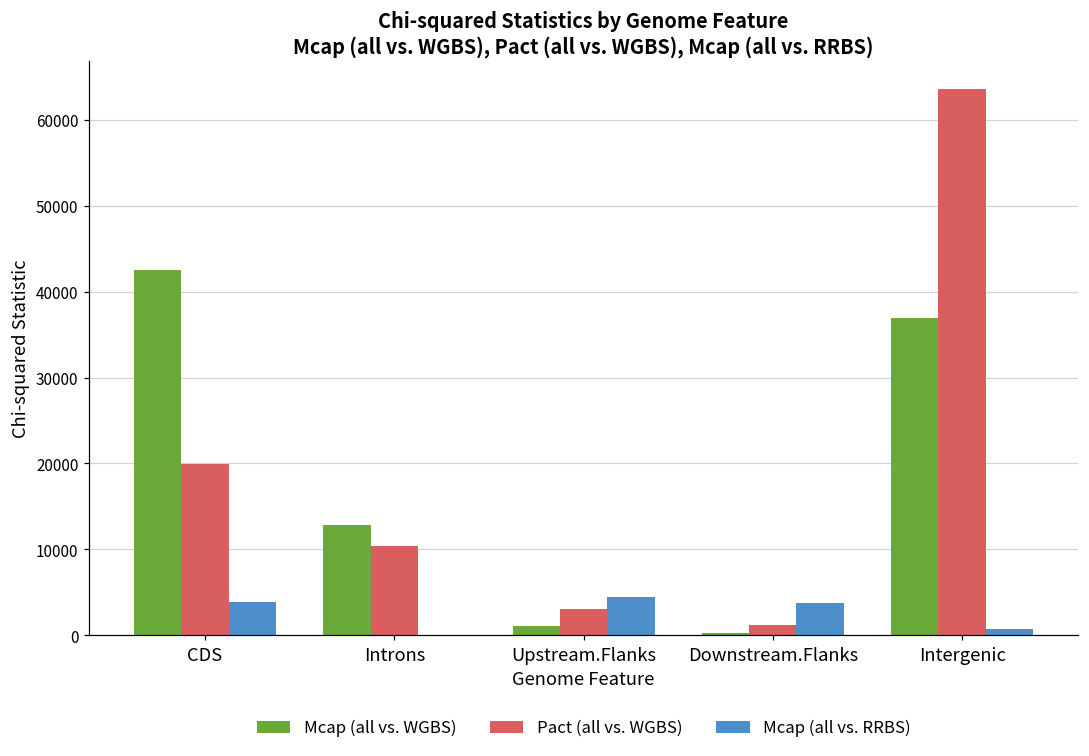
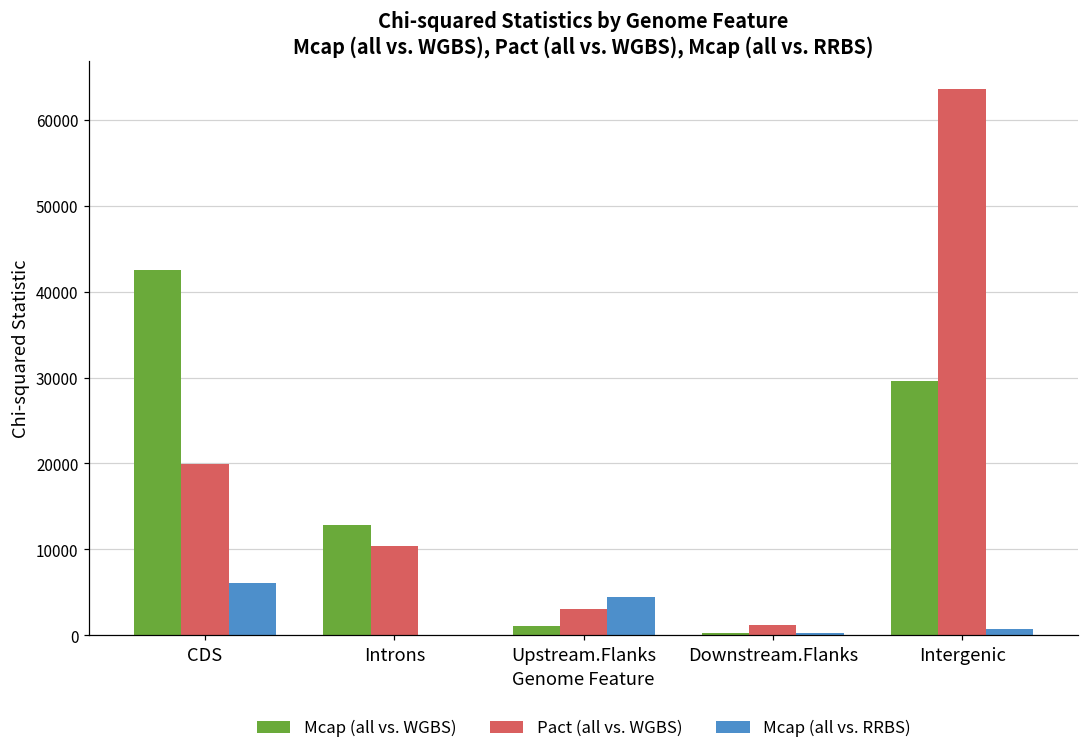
  {
    "Mcap (all vs. WGBS)": {
      "CDS": 43000,
      "Introns": 13000,
      "Upstream.Flanks": 1000,
-     "Intergenic": 37000
+     "Intergenic": 30000
    },
    "Pact (all vs. WGBS)": {
      "CDS": 20000,
      "Introns": 10000,
      "Upstream.Flanks": 3000,
      "Downstream.Flanks": 1000,
      "Intergenic": 64000
    },
    "Mcap (all vs. RRBS)": {
-     "CDS": 4000,
+     "CDS": 6000,
      "Upstream.Flanks": 4000,
-     "Downstream.Flanks": 4000,
+     "Downstream.Flanks": 0,
      "Intergenic": 1000
    }
  }
